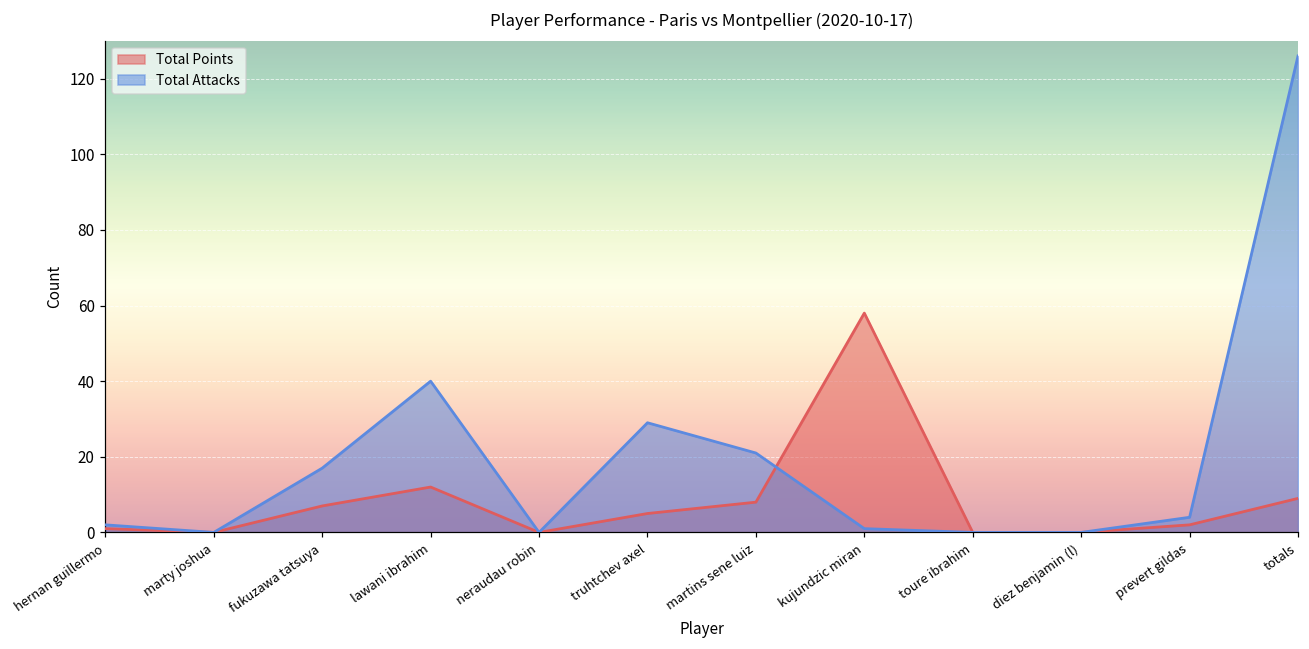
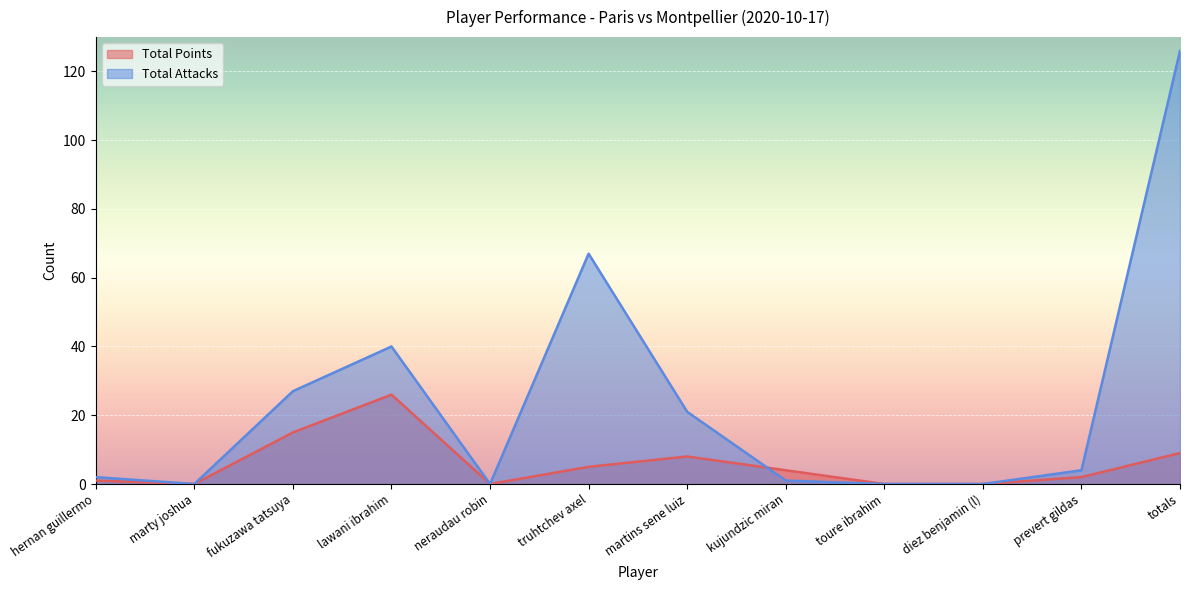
  {
    "Total Points": {
      "hernan guillermo": 1,
-     "fukuzawa tatsuya": 7,
-     "lawani ibrahim": 12,
+     "fukuzawa tatsuya": 15,
+     "lawani ibrahim": 26,
      "truhtchev axel": 5,
      "martins sene luiz": 8,
-     "kujundzic miran": 58,
+     "kujundzic miran": 4,
      "prevert gildas": 2,
      "totals": 9
    },
    "Total Attacks": {
      "hernan guillermo": 2,
-     "fukuzawa tatsuya": 17,
+     "fukuzawa tatsuya": 27,
      "lawani ibrahim": 40,
-     "truhtchev axel": 29,
+     "truhtchev axel": 67,
      "martins sene luiz": 21,
      "kujundzic miran": 1,
      "prevert gildas": 4,
      "totals": 126
    }
  }
